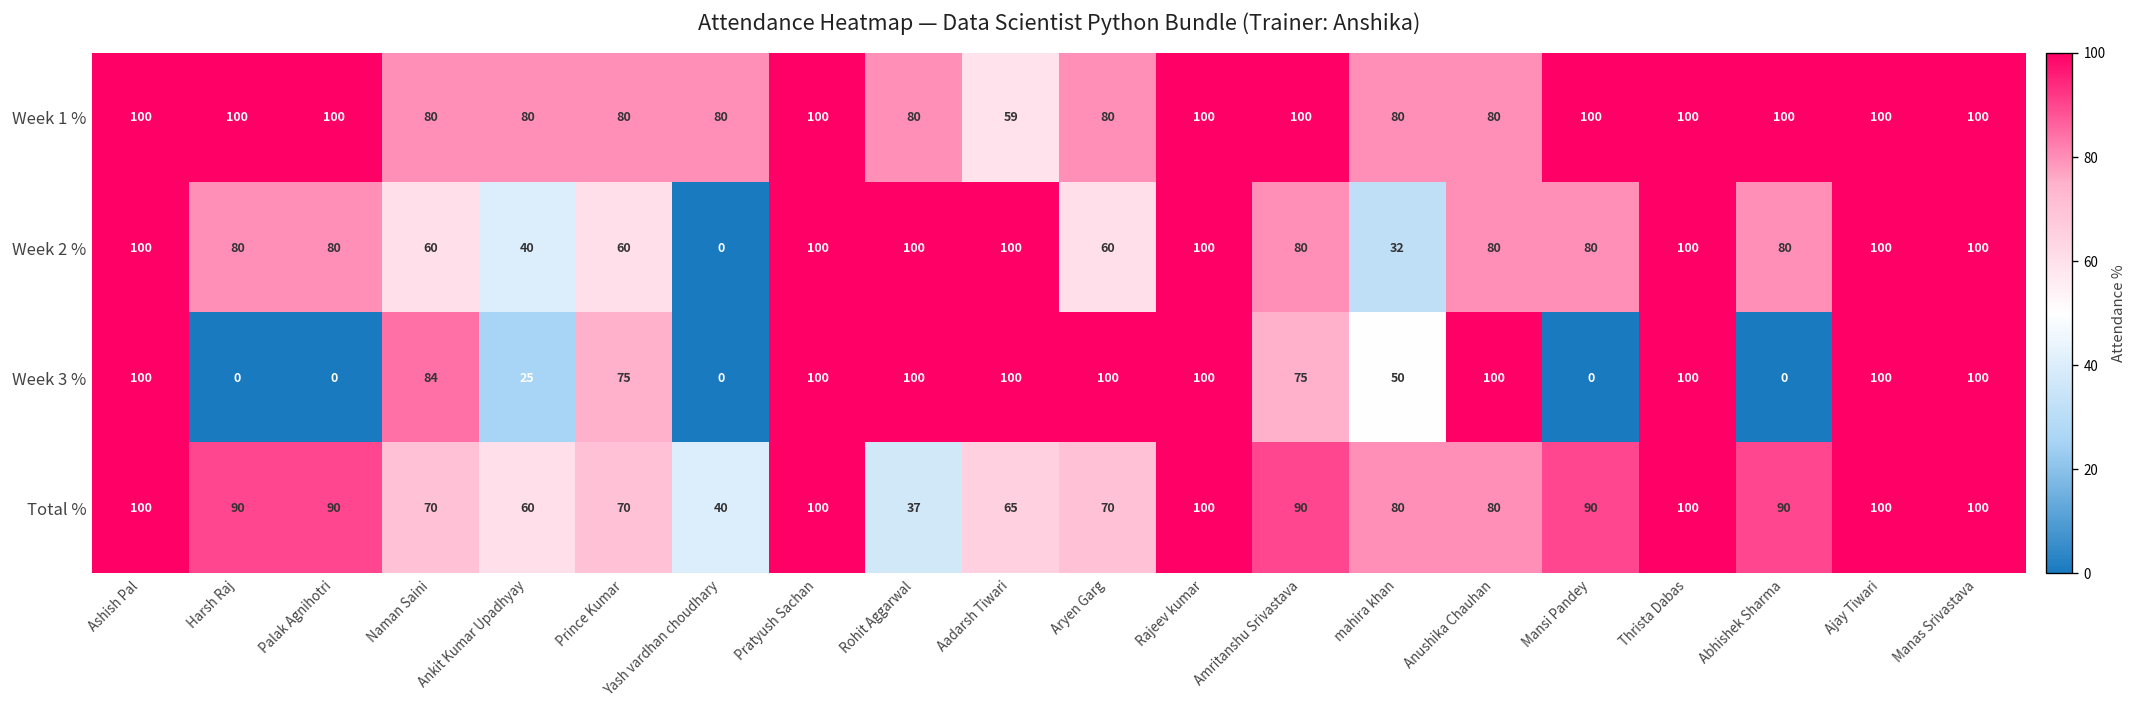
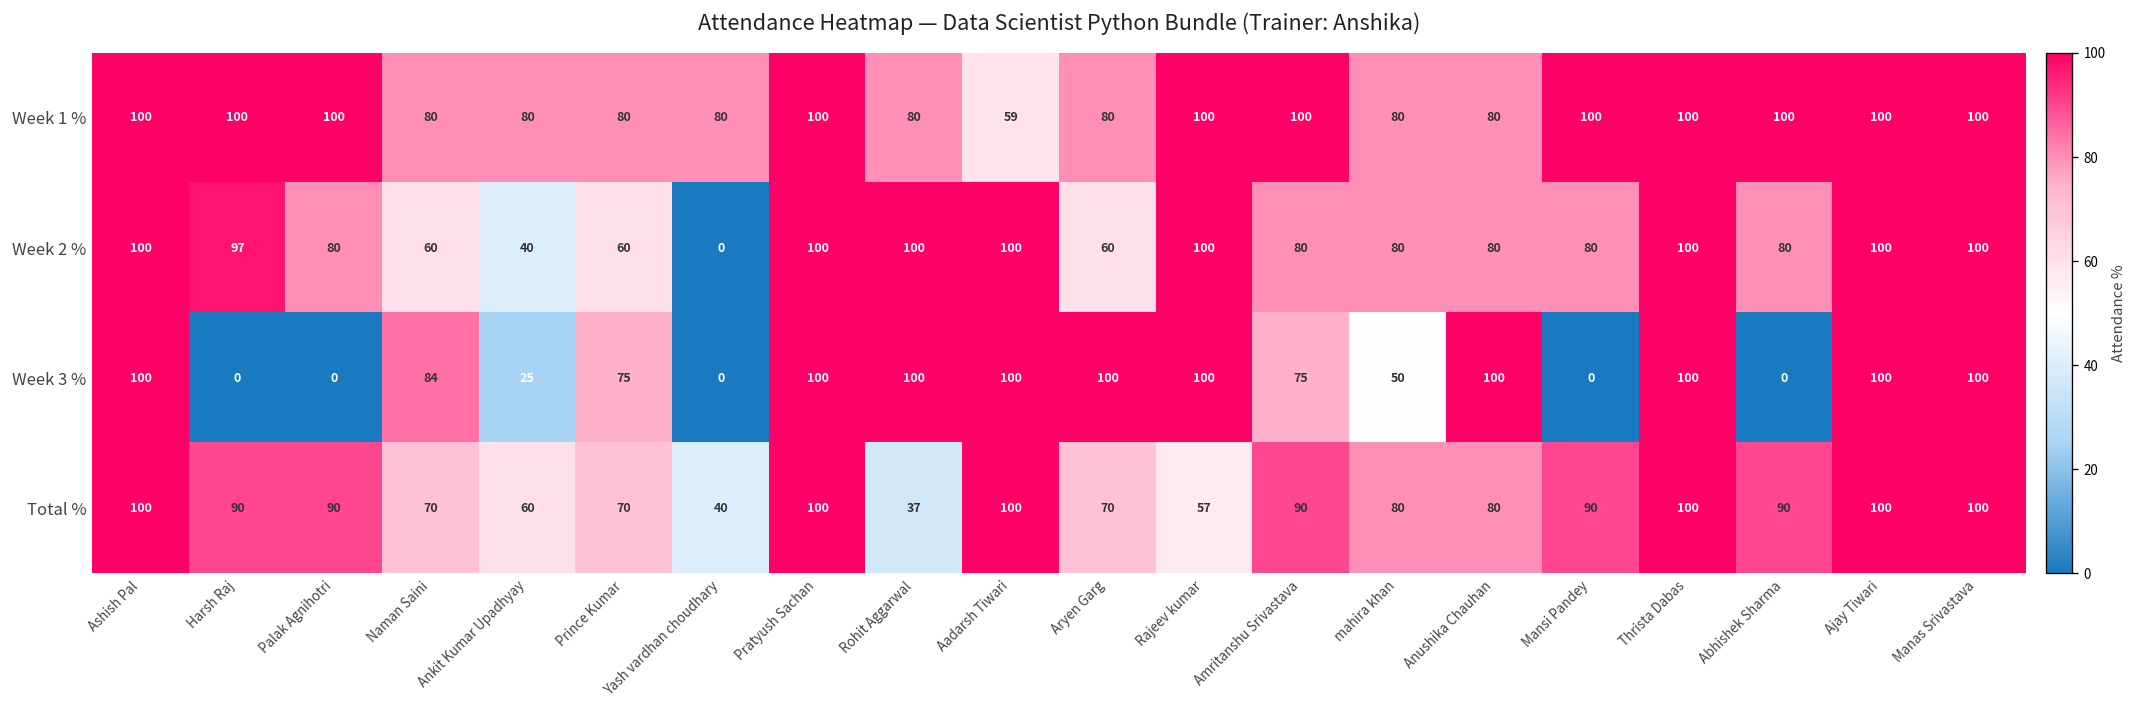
  {
    "Week 1 %": {
      "Ashish Pal": 100,
      "Harsh Raj": 100,
      "Palak Agnihotri": 100,
      "Naman Saini": 80,
      "Ankit Kumar Upadhyay": 80,
      "Prince Kumar": 80,
      "Yash vardhan choudhary": 80,
      "Pratyush Sachan": 100,
      "Rohit Aggarwal": 80,
      "Aadarsh Tiwari": 59,
      "Aryen Garg": 80,
      "Rajeev kumar": 100,
      "Amritanshu Srivastava": 100,
      "mahira khan": 80,
      "Anushika Chauhan": 80,
      "Mansi Pandey": 100,
      "Thrista Dabas": 100,
      "Abhishek Sharma": 100,
      "Ajay Tiwari": 100,
      "Manas Srivastava": 100
    },
    "Week 2 %": {
      "Ashish Pal": 100,
-     "Harsh Raj": 80,
+     "Harsh Raj": 97,
      "Palak Agnihotri": 80,
      "Naman Saini": 60,
      "Ankit Kumar Upadhyay": 40,
      "Prince Kumar": 60,
      "Yash vardhan choudhary": 0,
      "Pratyush Sachan": 100,
      "Rohit Aggarwal": 100,
      "Aadarsh Tiwari": 100,
      "Aryen Garg": 60,
      "Rajeev kumar": 100,
      "Amritanshu Srivastava": 80,
-     "mahira khan": 32,
+     "mahira khan": 80,
      "Anushika Chauhan": 80,
      "Mansi Pandey": 80,
      "Thrista Dabas": 100,
      "Abhishek Sharma": 80,
      "Ajay Tiwari": 100,
      "Manas Srivastava": 100
    },
    "Week 3 %": {
      "Ashish Pal": 100,
      "Harsh Raj": 0,
      "Palak Agnihotri": 0,
      "Naman Saini": 84,
      "Ankit Kumar Upadhyay": 25,
      "Prince Kumar": 75,
      "Yash vardhan choudhary": 0,
      "Pratyush Sachan": 100,
      "Rohit Aggarwal": 100,
      "Aadarsh Tiwari": 100,
      "Aryen Garg": 100,
      "Rajeev kumar": 100,
      "Amritanshu Srivastava": 75,
      "mahira khan": 50,
      "Anushika Chauhan": 100,
      "Mansi Pandey": 0,
      "Thrista Dabas": 100,
      "Abhishek Sharma": 0,
      "Ajay Tiwari": 100,
      "Manas Srivastava": 100
    },
    "Total %": {
      "Ashish Pal": 100,
      "Harsh Raj": 90,
      "Palak Agnihotri": 90,
      "Naman Saini": 70,
      "Ankit Kumar Upadhyay": 60,
      "Prince Kumar": 70,
      "Yash vardhan choudhary": 40,
      "Pratyush Sachan": 100,
      "Rohit Aggarwal": 37,
-     "Aadarsh Tiwari": 65,
+     "Aadarsh Tiwari": 100,
      "Aryen Garg": 70,
-     "Rajeev kumar": 100,
+     "Rajeev kumar": 57,
      "Amritanshu Srivastava": 90,
      "mahira khan": 80,
      "Anushika Chauhan": 80,
      "Mansi Pandey": 90,
      "Thrista Dabas": 100,
      "Abhishek Sharma": 90,
      "Ajay Tiwari": 100,
      "Manas Srivastava": 100
    }
  }
